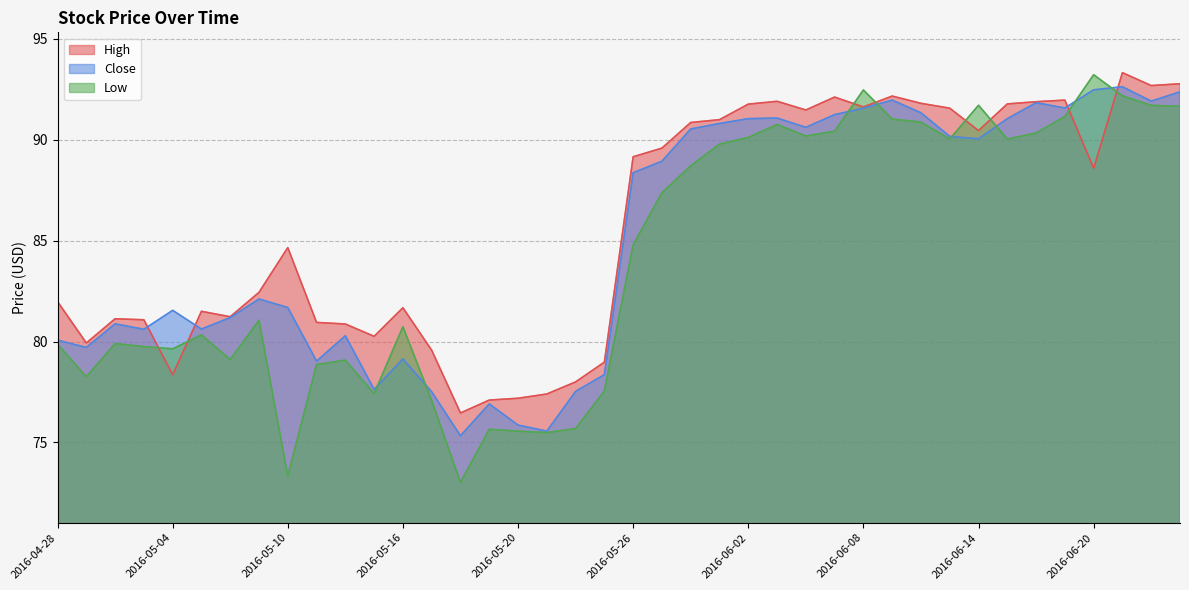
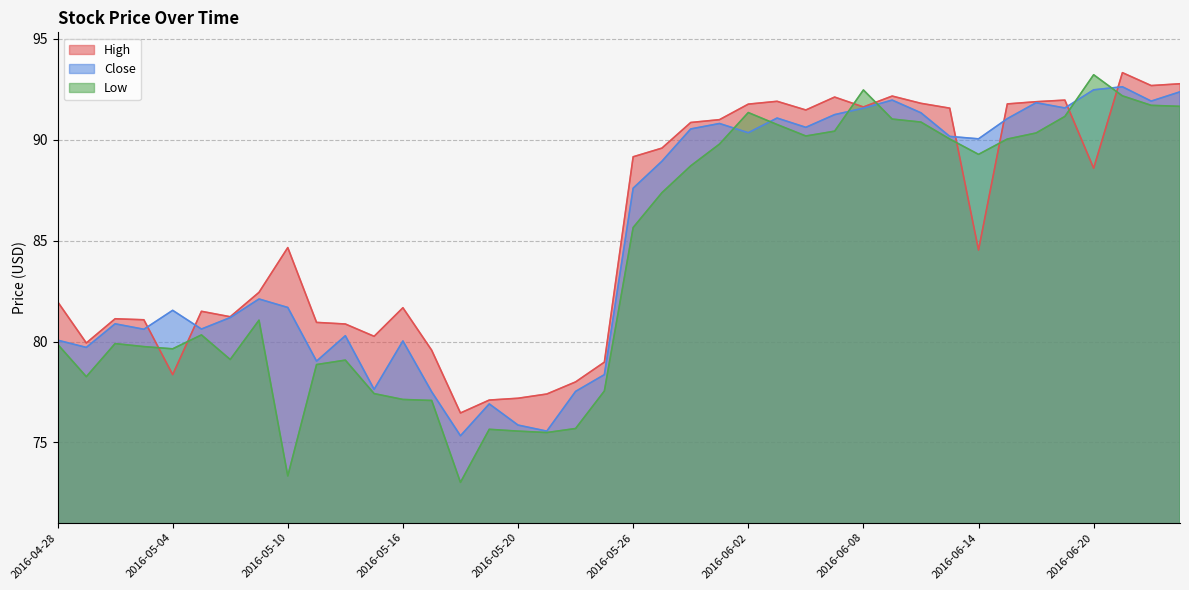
  {
    "High": {
      "2016-04-28": 82.0,
      "2016-05-04": 78.4,
      "2016-05-10": 84.7,
      "2016-05-16": 81.7,
      "2016-05-20": 77.2,
      "2016-05-26": 89.2,
      "2016-06-02": 91.8,
-     "2016-06-14": 90.5,
+     "2016-06-14": 84.5,
      "2016-06-20": 88.6
    },
    "Close": {
      "2016-04-28": 80.1,
      "2016-05-04": 81.5,
      "2016-05-10": 81.7,
-     "2016-05-16": 79.1,
+     "2016-05-16": 80.0,
      "2016-05-20": 75.9,
-     "2016-05-26": 88.4,
-     "2016-06-02": 91.1,
+     "2016-05-26": 87.6,
+     "2016-06-02": 90.4,
      "2016-06-14": 90.1,
      "2016-06-20": 92.5
    },
    "Low": {
      "2016-04-28": 79.9,
      "2016-05-04": 79.6,
      "2016-05-10": 73.3,
-     "2016-05-16": 80.7,
+     "2016-05-16": 77.1,
      "2016-05-20": 75.6,
-     "2016-05-26": 84.8,
-     "2016-06-02": 90.1,
+     "2016-05-26": 85.7,
+     "2016-06-02": 91.4,
      "2016-06-08": 92.5,
-     "2016-06-14": 91.7,
+     "2016-06-14": 89.3,
      "2016-06-20": 93.2
    }
  }
